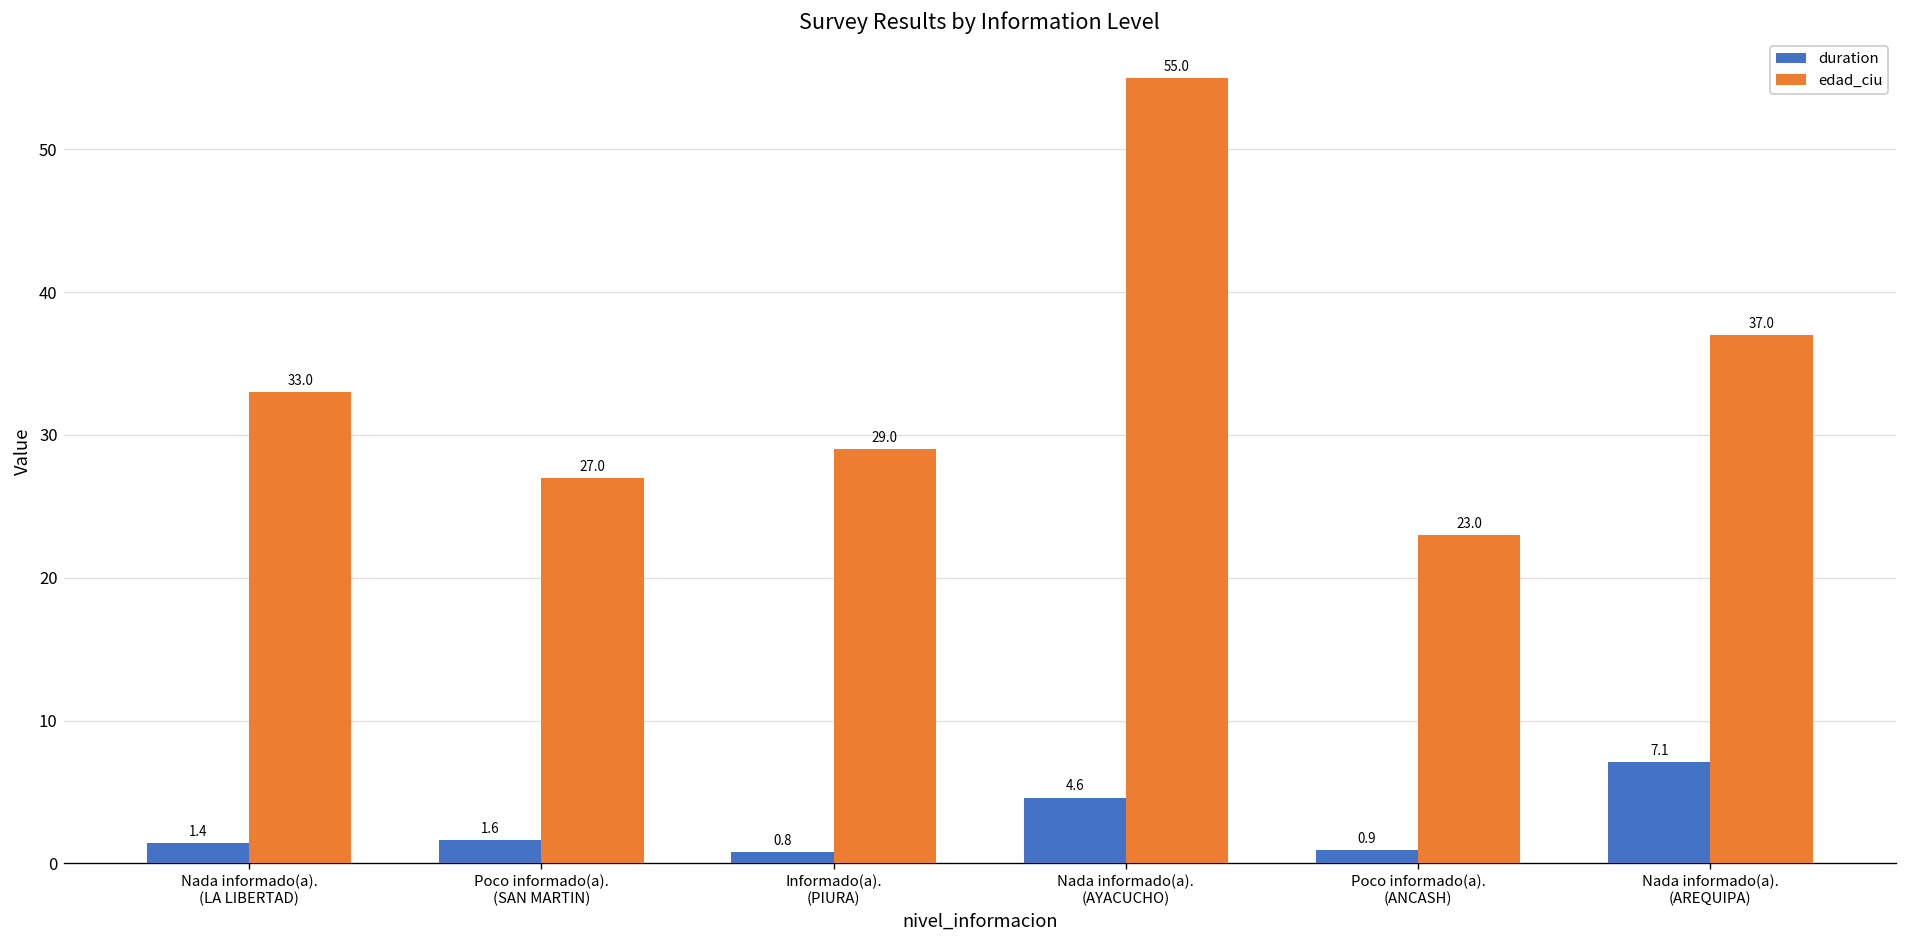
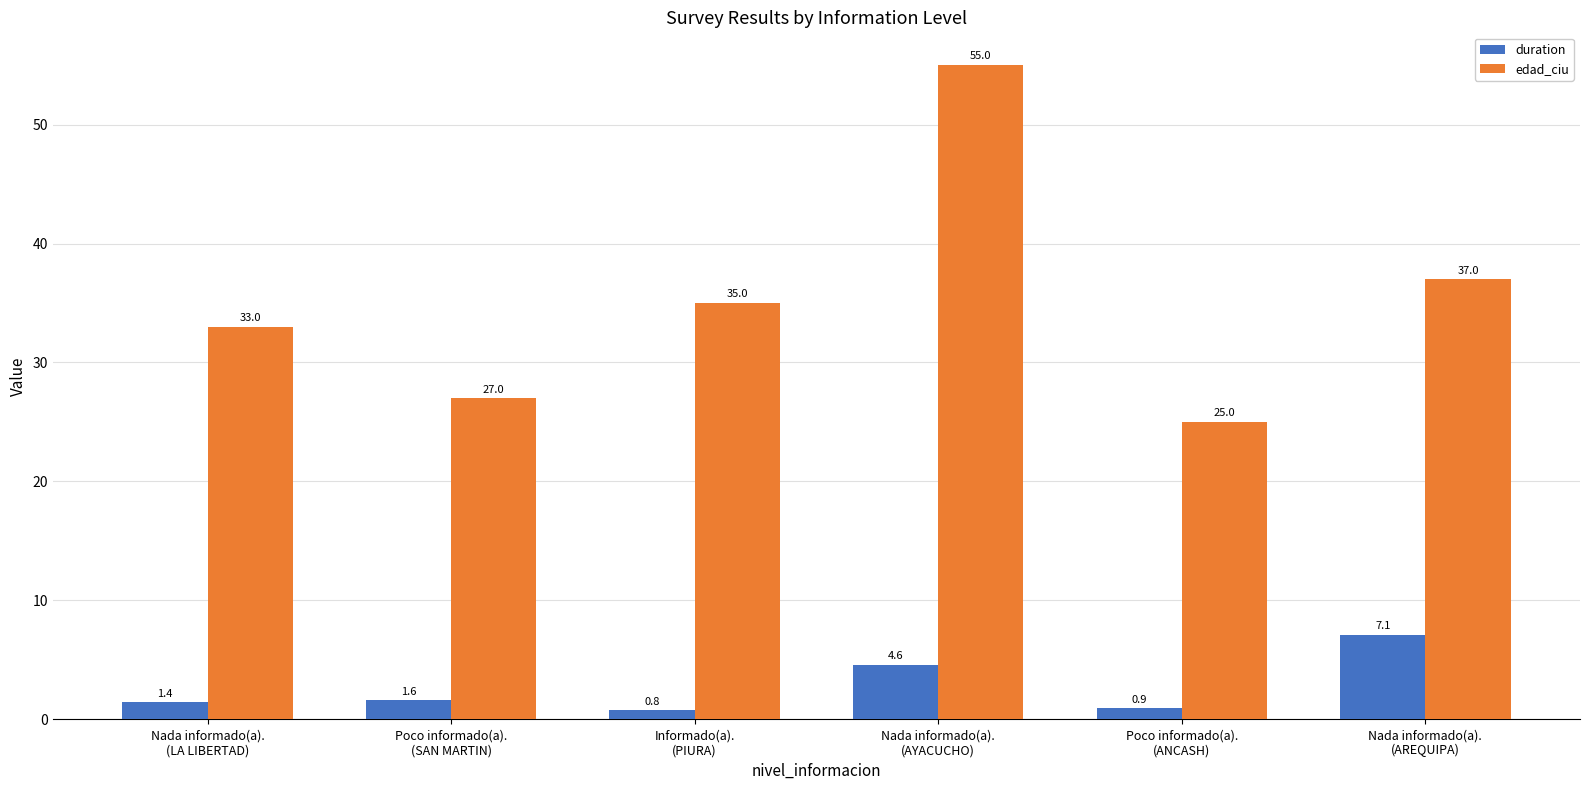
  {
    "duration": {
      "Nada informado(a). (LA LIBERTAD)": 1.4,
      "Poco informado(a). (SAN MARTIN)": 1.6,
      "Informado(a). (PIURA)": 0.8,
      "Nada informado(a). (AYACUCHO)": 4.6,
      "Poco informado(a). (ANCASH)": 0.9,
      "Nada informado(a). (AREQUIPA)": 7.1
    },
    "edad_ciu": {
      "Nada informado(a). (LA LIBERTAD)": 33.0,
      "Poco informado(a). (SAN MARTIN)": 27.0,
-     "Informado(a). (PIURA)": 29.0,
+     "Informado(a). (PIURA)": 35.0,
      "Nada informado(a). (AYACUCHO)": 55.0,
-     "Poco informado(a). (ANCASH)": 23.0,
+     "Poco informado(a). (ANCASH)": 25.0,
      "Nada informado(a). (AREQUIPA)": 37.0
    }
  }
